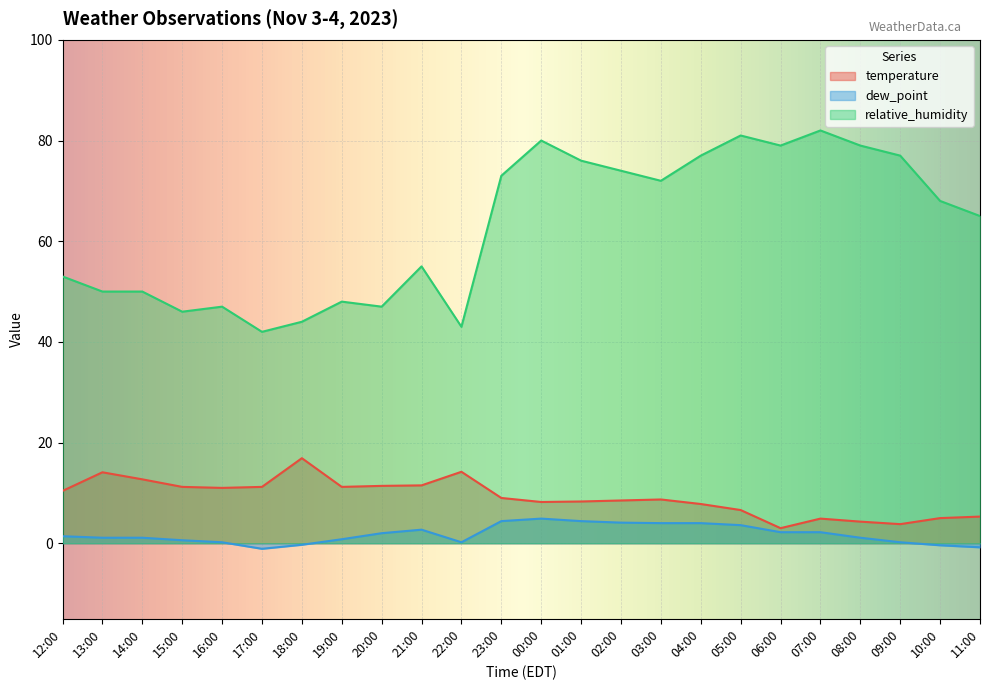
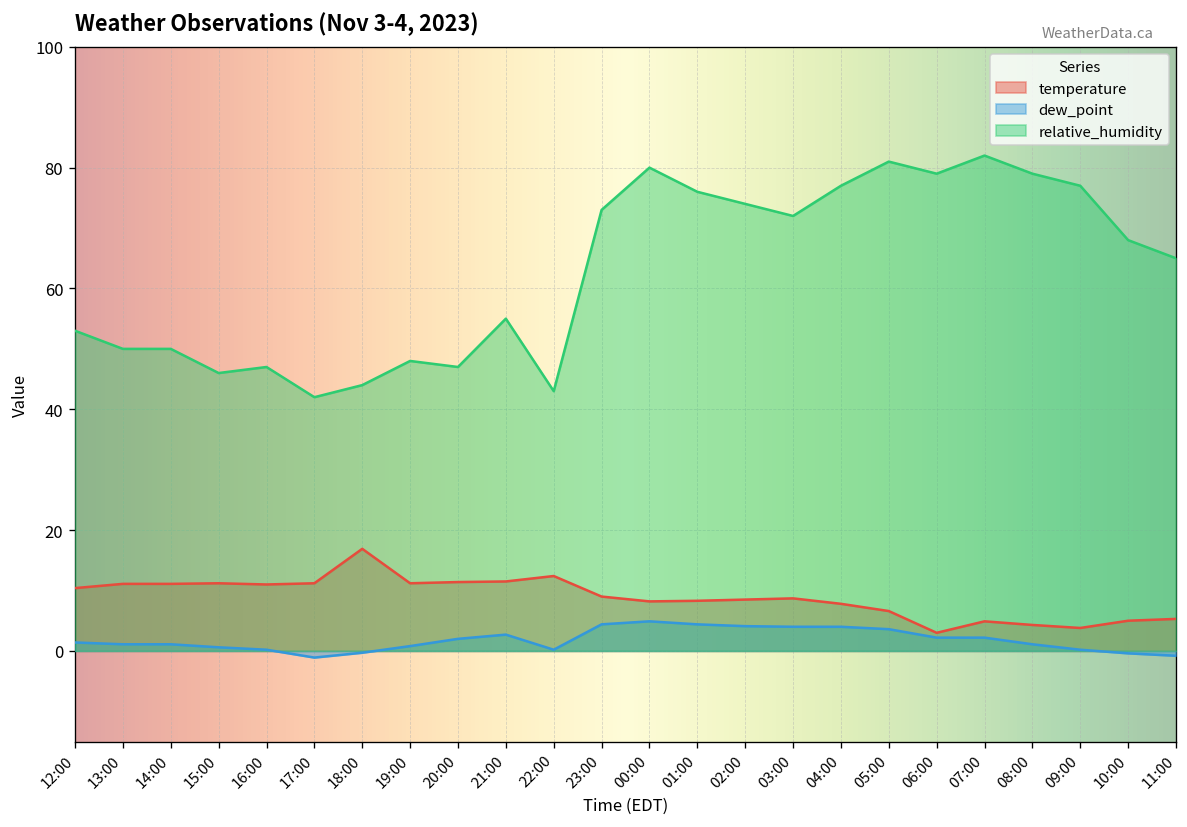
  {
    "temperature": {
      "12:00": 10,
-     "13:00": 14,
-     "14:00": 13,
+     "13:00": 11,
+     "14:00": 11,
      "15:00": 11,
      "16:00": 11,
      "17:00": 11,
      "18:00": 17,
      "19:00": 11,
      "20:00": 11,
      "21:00": 12,
-     "22:00": 14,
+     "22:00": 12,
      "23:00": 9,
      "00:00": 8,
      "01:00": 8,
      "02:00": 9,
      "03:00": 9,
      "04:00": 8,
      "05:00": 7,
      "06:00": 3,
      "07:00": 5,
      "08:00": 4,
      "09:00": 4,
      "10:00": 5,
      "11:00": 5
    },
    "relative_humidity": {
      "12:00": 53,
      "13:00": 50,
      "14:00": 50,
      "15:00": 46,
      "16:00": 47,
      "17:00": 42,
      "18:00": 44,
      "19:00": 48,
      "20:00": 47,
      "21:00": 55,
      "22:00": 43,
      "23:00": 73,
      "00:00": 80,
      "01:00": 76,
      "02:00": 74,
      "03:00": 72,
      "04:00": 77,
      "05:00": 81,
      "06:00": 79,
      "07:00": 82,
      "08:00": 79,
      "09:00": 77,
      "10:00": 68,
      "11:00": 65
    }
  }
